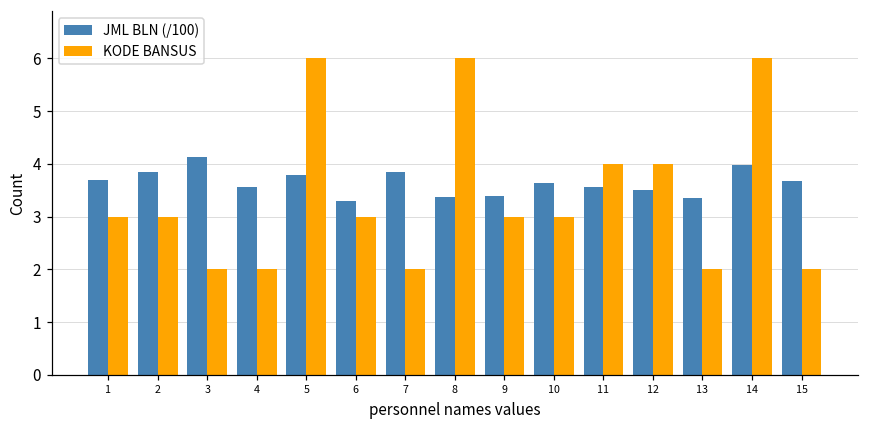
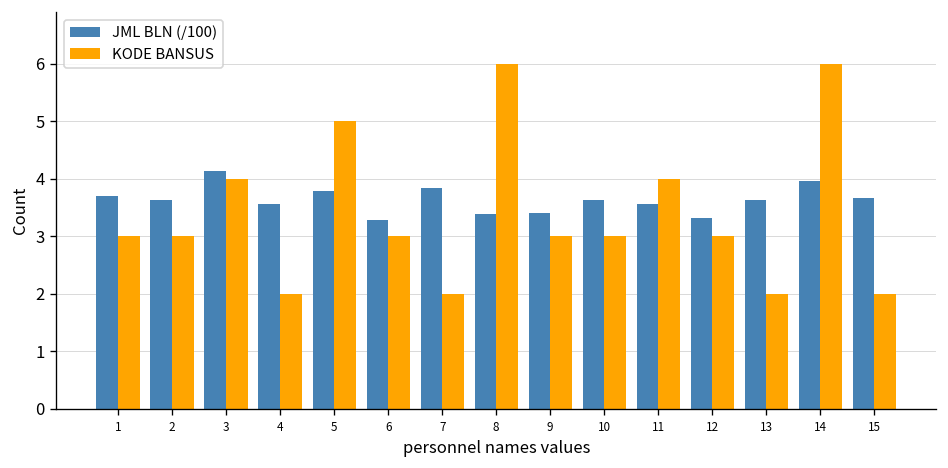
  {
    "JML BLN (/100)": {
      "1": 3.7,
-     "2": 3.8,
+     "2": 3.6,
      "3": 4.1,
      "4": 3.6,
      "5": 3.8,
      "6": 3.3,
      "7": 3.8,
      "8": 3.4,
      "9": 3.4,
      "10": 3.6,
      "11": 3.6,
-     "12": 3.5,
-     "13": 3.4,
+     "12": 3.3,
+     "13": 3.6,
      "14": 4.0,
      "15": 3.7
    },
    "KODE BANSUS": {
      "1": 3,
      "2": 3,
-     "3": 2,
+     "3": 4,
      "4": 2,
-     "5": 6,
+     "5": 5,
      "6": 3,
      "7": 2,
      "8": 6,
      "9": 3,
      "10": 3,
      "11": 4,
-     "12": 4,
+     "12": 3,
      "13": 2,
      "14": 6,
      "15": 2
    }
  }
